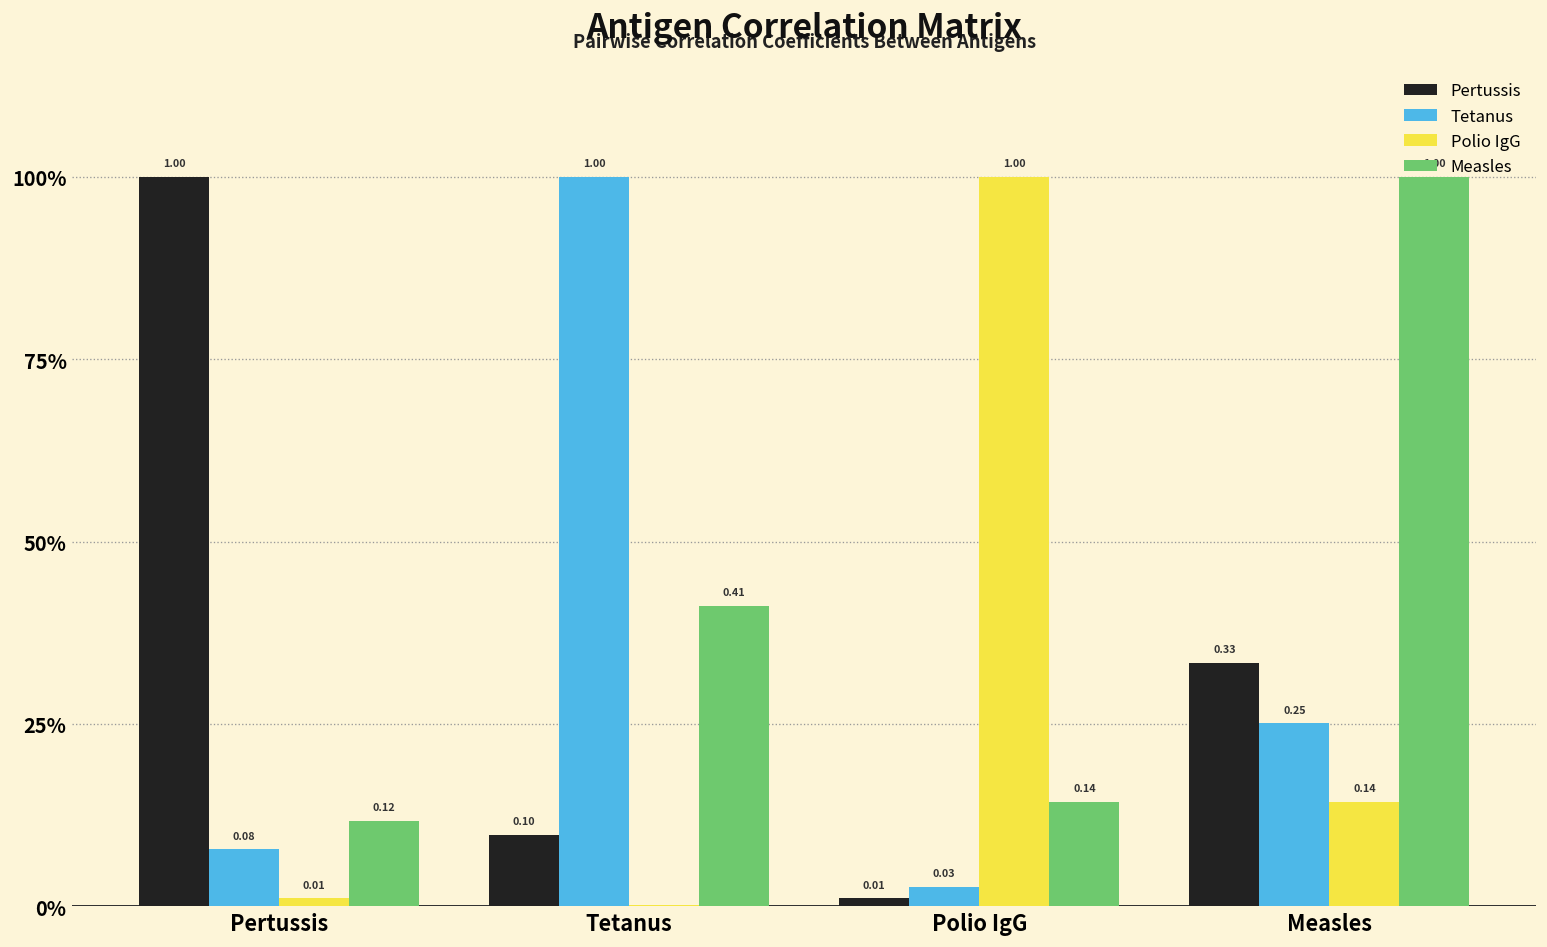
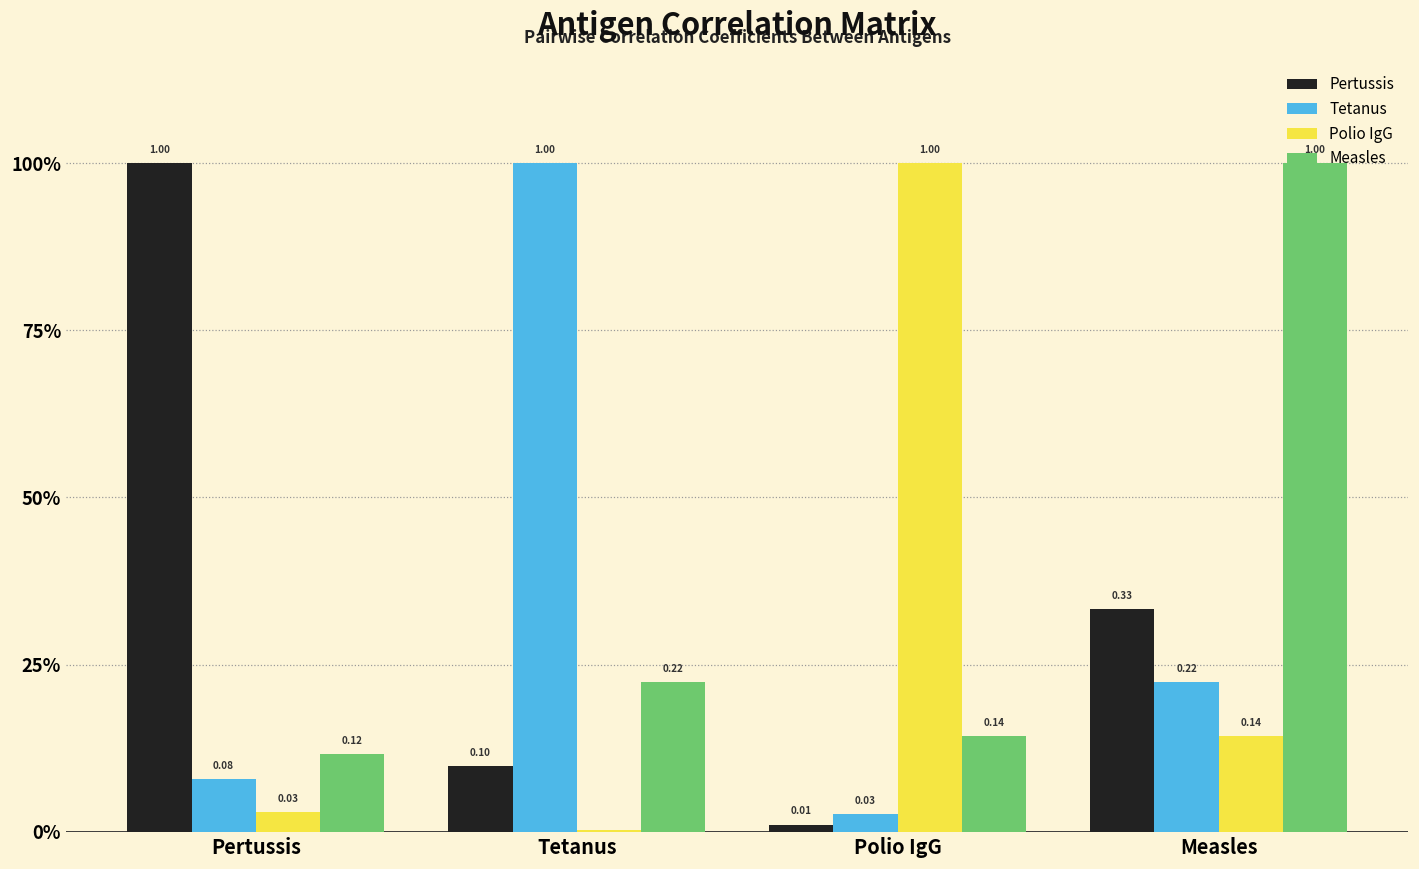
  {
    "Pertussis": {
      "Pertussis": 1.00,
      "Tetanus": 0.10,
      "Polio IgG": 0.01,
      "Measles": 0.33
    },
    "Tetanus": {
      "Pertussis": 0.08,
      "Tetanus": 1.00,
      "Polio IgG": 0.03,
-     "Measles": 0.25
+     "Measles": 0.22
    },
    "Polio IgG": {
-     "Pertussis": 0.01,
+     "Pertussis": 0.03,
      "Polio IgG": 1.00,
      "Measles": 0.14
    },
    "Measles": {
      "Pertussis": 0.12,
-     "Tetanus": 0.41,
+     "Tetanus": 0.22,
      "Polio IgG": 0.14,
      "Measles": 1.00
    }
  }
